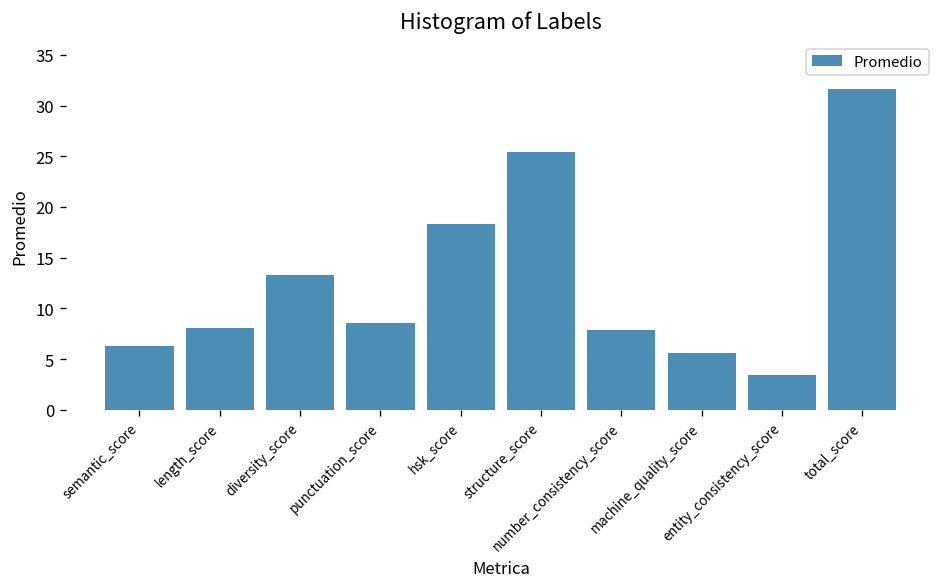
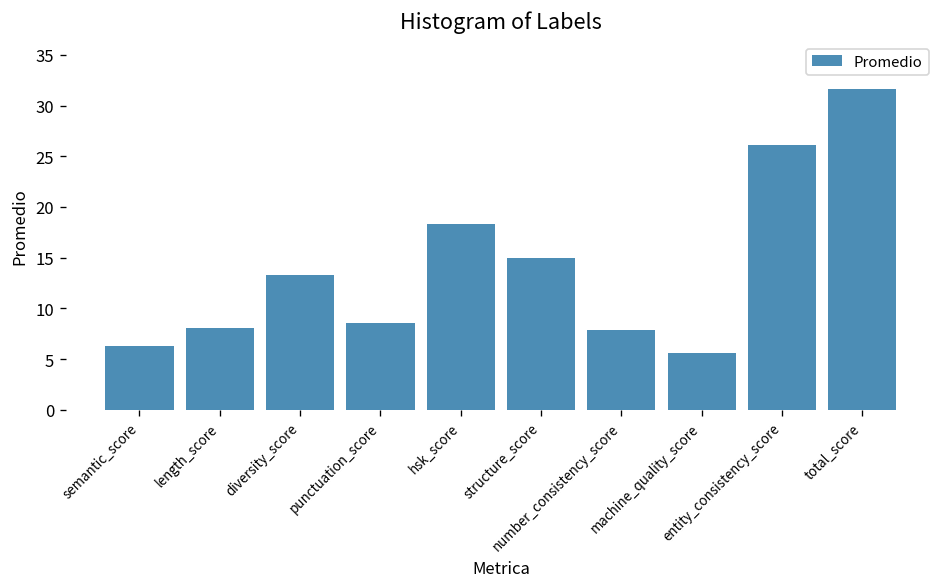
  {
    "semantic_score": 6,
    "length_score": 8,
    "diversity_score": 13,
    "punctuation_score": 9,
    "hsk_score": 18,
-   "structure_score": 25,
+   "structure_score": 15,
    "number_consistency_score": 8,
    "machine_quality_score": 6,
-   "entity_consistency_score": 3,
+   "entity_consistency_score": 26,
    "total_score": 32
  }
